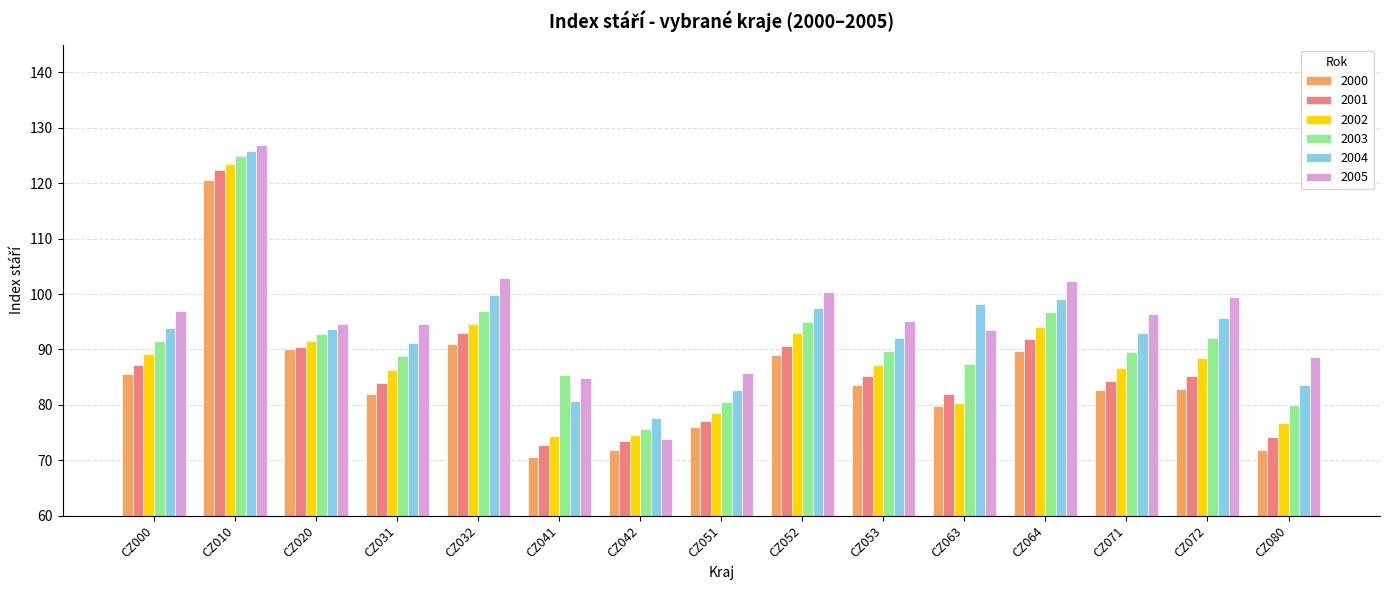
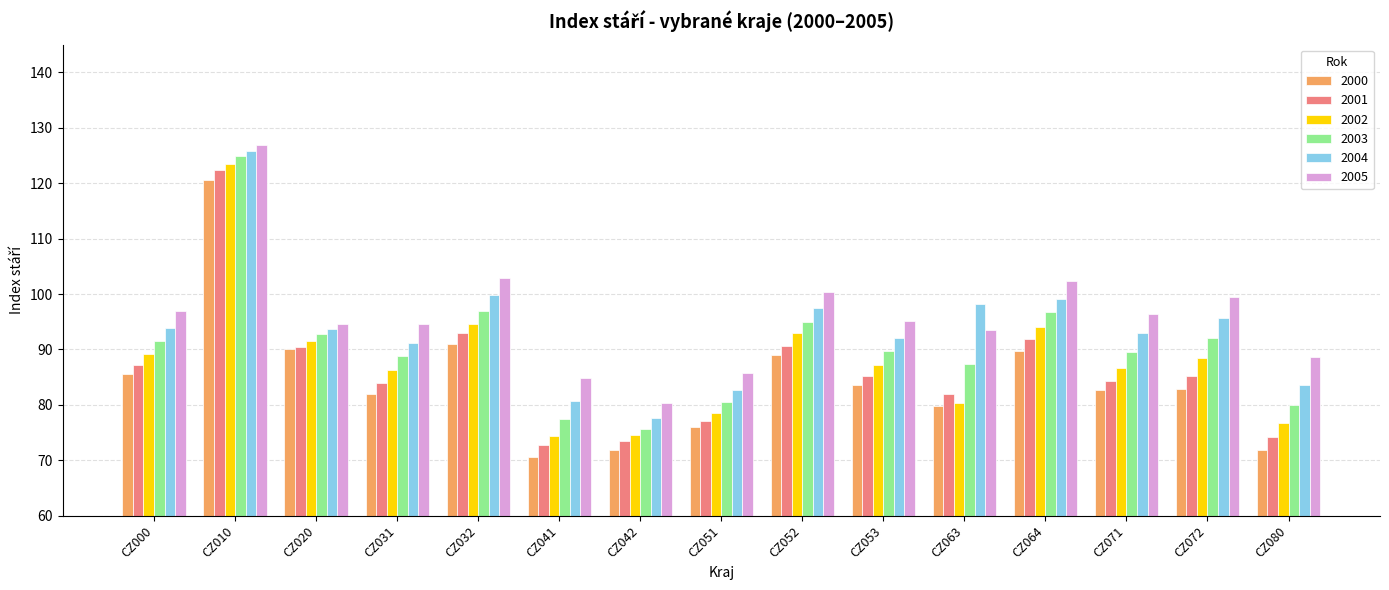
  {
    "2002": {
      "CZ000": 89,
      "CZ010": 123,
      "CZ020": 92,
      "CZ031": 86,
      "CZ032": 95,
      "CZ041": 74,
      "CZ042": 74,
      "CZ051": 79,
      "CZ052": 93,
      "CZ053": 87,
      "CZ063": 80,
      "CZ064": 94,
      "CZ071": 87,
      "CZ072": 88,
      "CZ080": 77
    },
    "2003": {
      "CZ000": 92,
      "CZ010": 125,
      "CZ020": 93,
      "CZ031": 89,
      "CZ032": 97,
-     "CZ041": 85,
+     "CZ041": 77,
      "CZ042": 76,
      "CZ051": 81,
      "CZ052": 95,
      "CZ053": 90,
      "CZ063": 87,
      "CZ064": 97,
      "CZ071": 90,
      "CZ072": 92,
      "CZ080": 80
    },
    "2004": {
      "CZ000": 94,
      "CZ010": 126,
      "CZ020": 94,
      "CZ031": 91,
      "CZ032": 100,
      "CZ041": 81,
      "CZ042": 78,
      "CZ051": 83,
      "CZ052": 98,
      "CZ053": 92,
      "CZ063": 98,
      "CZ064": 99,
      "CZ071": 93,
      "CZ072": 96,
      "CZ080": 84
    },
    "2005": {
      "CZ000": 97,
      "CZ010": 127,
      "CZ020": 95,
      "CZ031": 95,
      "CZ032": 103,
      "CZ041": 85,
-     "CZ042": 74,
+     "CZ042": 80,
      "CZ051": 86,
      "CZ052": 100,
      "CZ053": 95,
      "CZ063": 94,
      "CZ064": 102,
      "CZ071": 96,
      "CZ072": 99,
      "CZ080": 89
    }
  }
